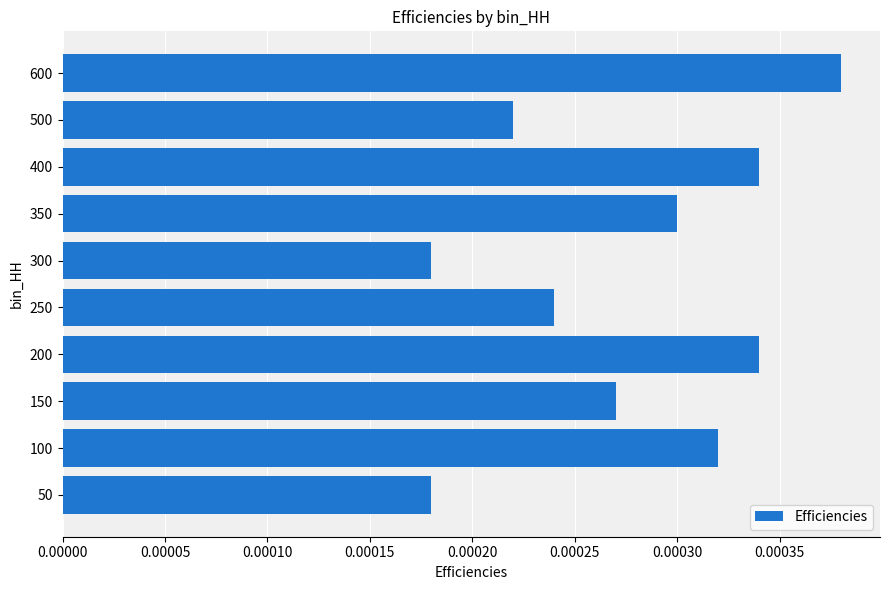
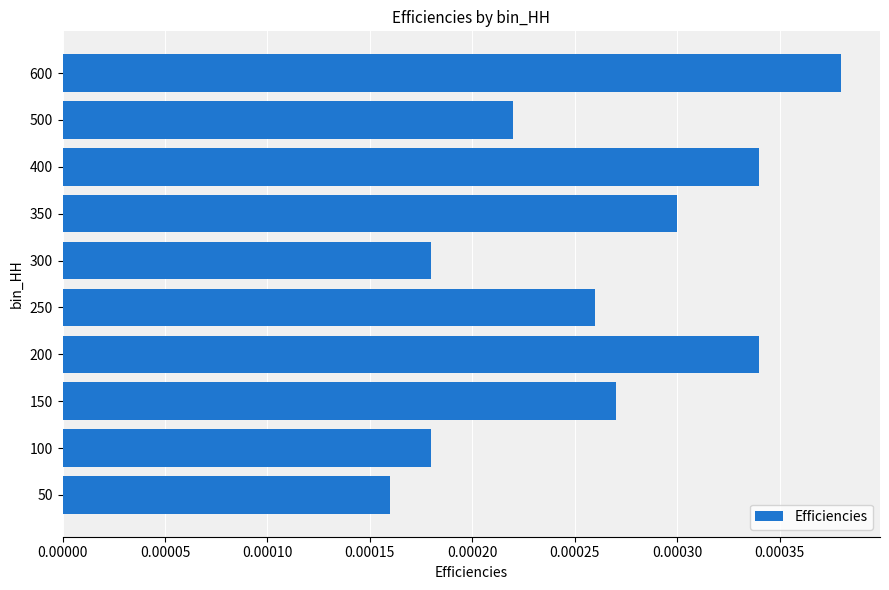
  {
    "600": 0.00038,
    "500": 0.00022,
    "400": 0.00034,
    "350": 0.00030,
    "300": 0.00018,
-   "250": 0.00024,
+   "250": 0.00026,
    "200": 0.00034,
    "150": 0.00027,
-   "100": 0.00032,
-   "50": 0.00018
+   "100": 0.00018,
+   "50": 0.00016
  }
